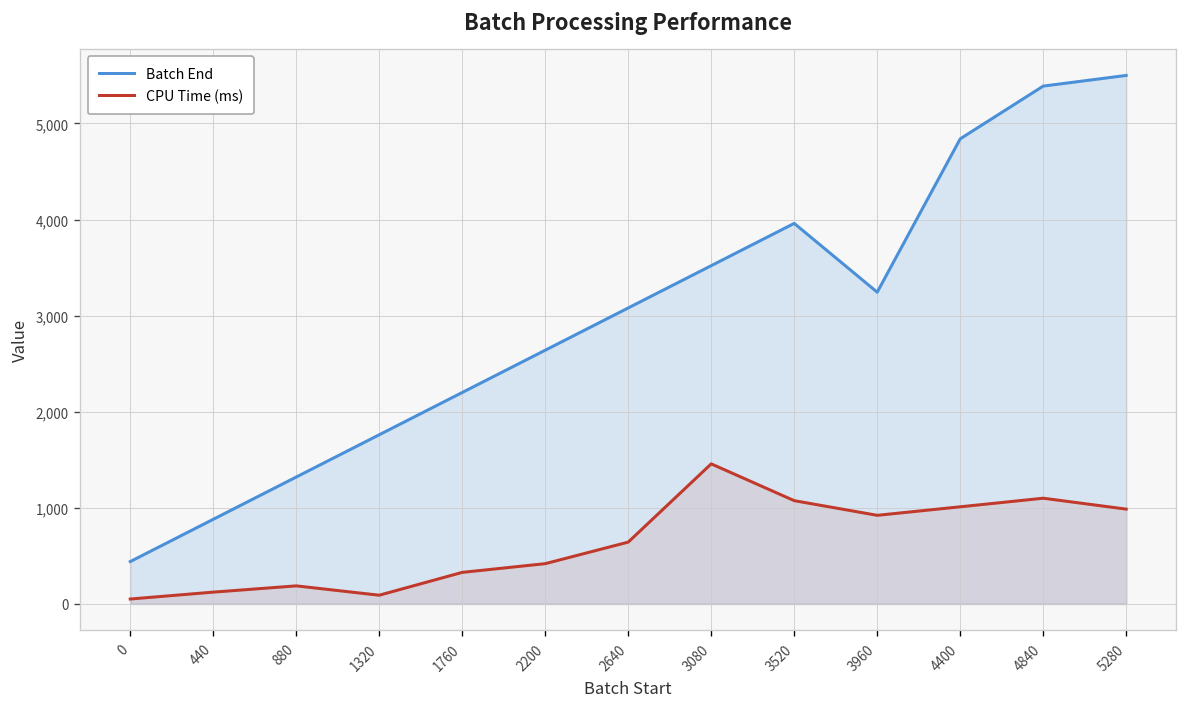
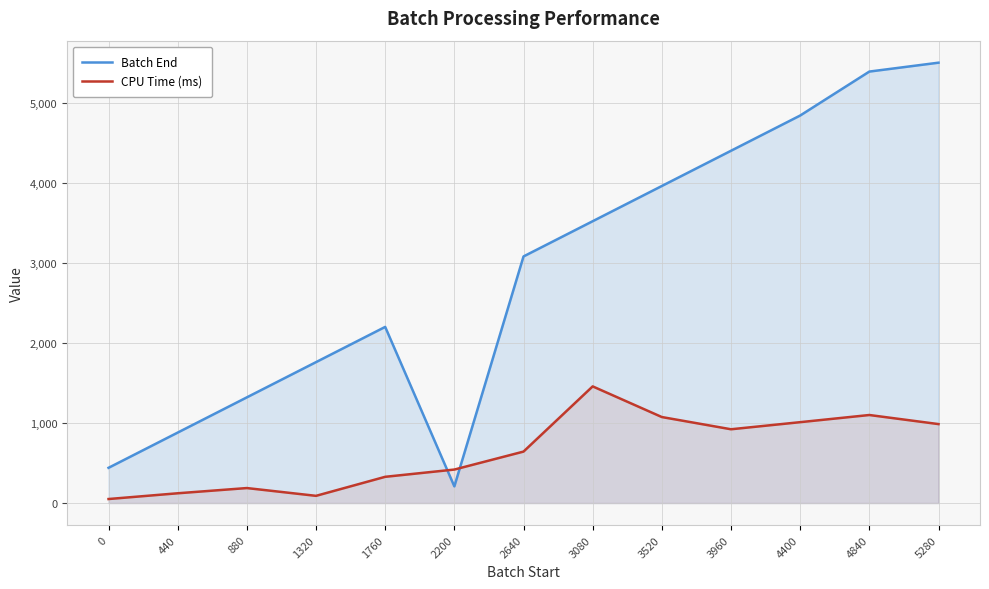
  {
    "Batch End": {
      "0": "400",
      "440": "900",
      "880": "1,300",
      "1320": "1,800",
      "1760": "2,200",
-     "2200": "2,600",
+     "2200": "200",
      "2640": "3,100",
      "3080": "3,500",
      "3520": "4,000",
-     "3960": "3,200",
+     "3960": "4,400",
      "4400": "4,800",
      "4840": "5,400",
      "5280": "5,500"
    },
    "CPU Time (ms)": {
      "0": "100",
      "440": "100",
      "880": "200",
      "1320": "100",
      "1760": "300",
      "2200": "400",
      "2640": "600",
      "3080": "1,500",
      "3520": "1,100",
      "3960": "900",
      "4400": "1,000",
      "4840": "1,100",
      "5280": "1,000"
    }
  }
